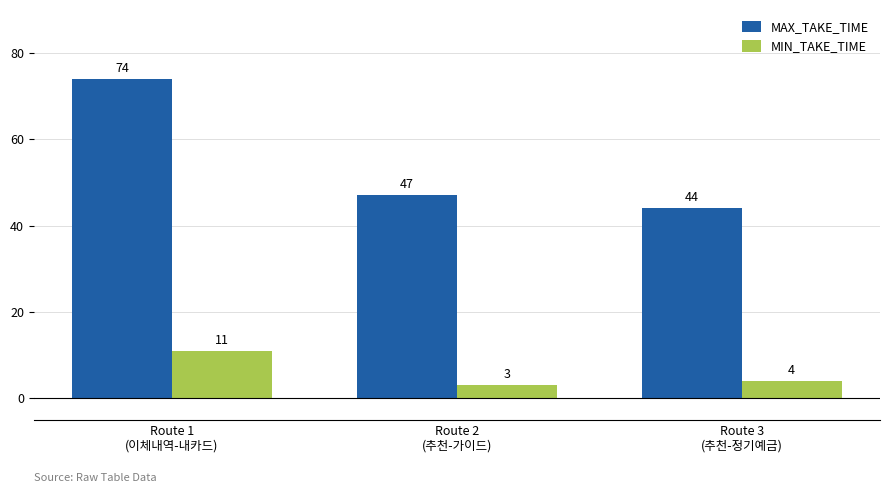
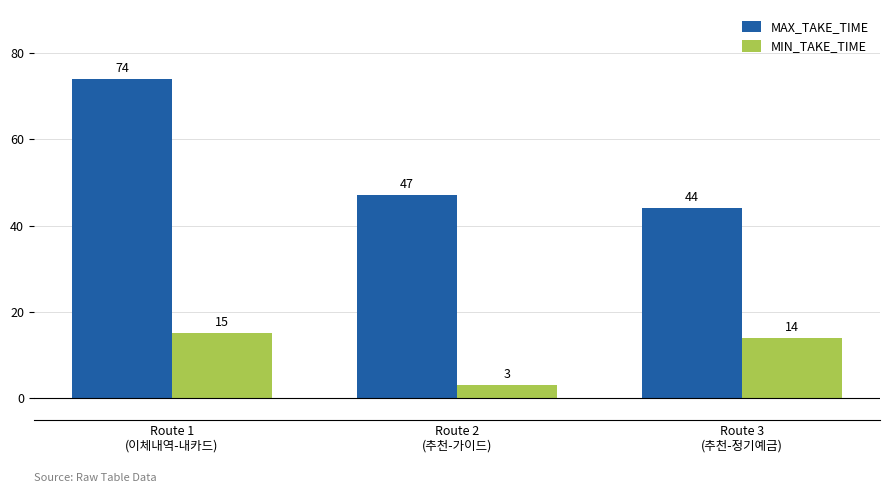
  {
    "MAX_TAKE_TIME": {
      "Route 1 (이체내역-내카드)": 74,
      "Route 2 (추천-가이드)": 47,
      "Route 3 (추천-정기예금)": 44
    },
    "MIN_TAKE_TIME": {
-     "Route 1 (이체내역-내카드)": 11,
+     "Route 1 (이체내역-내카드)": 15,
      "Route 2 (추천-가이드)": 3,
-     "Route 3 (추천-정기예금)": 4
+     "Route 3 (추천-정기예금)": 14
    }
  }
